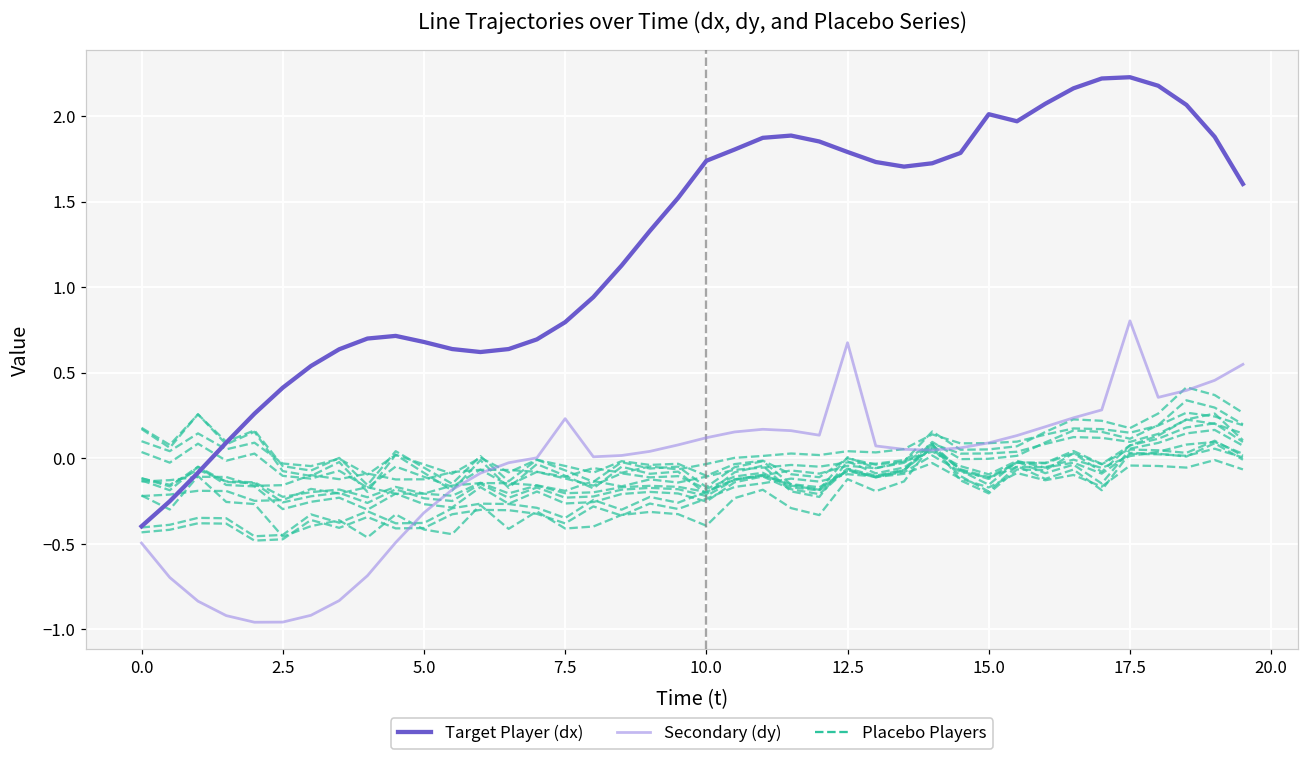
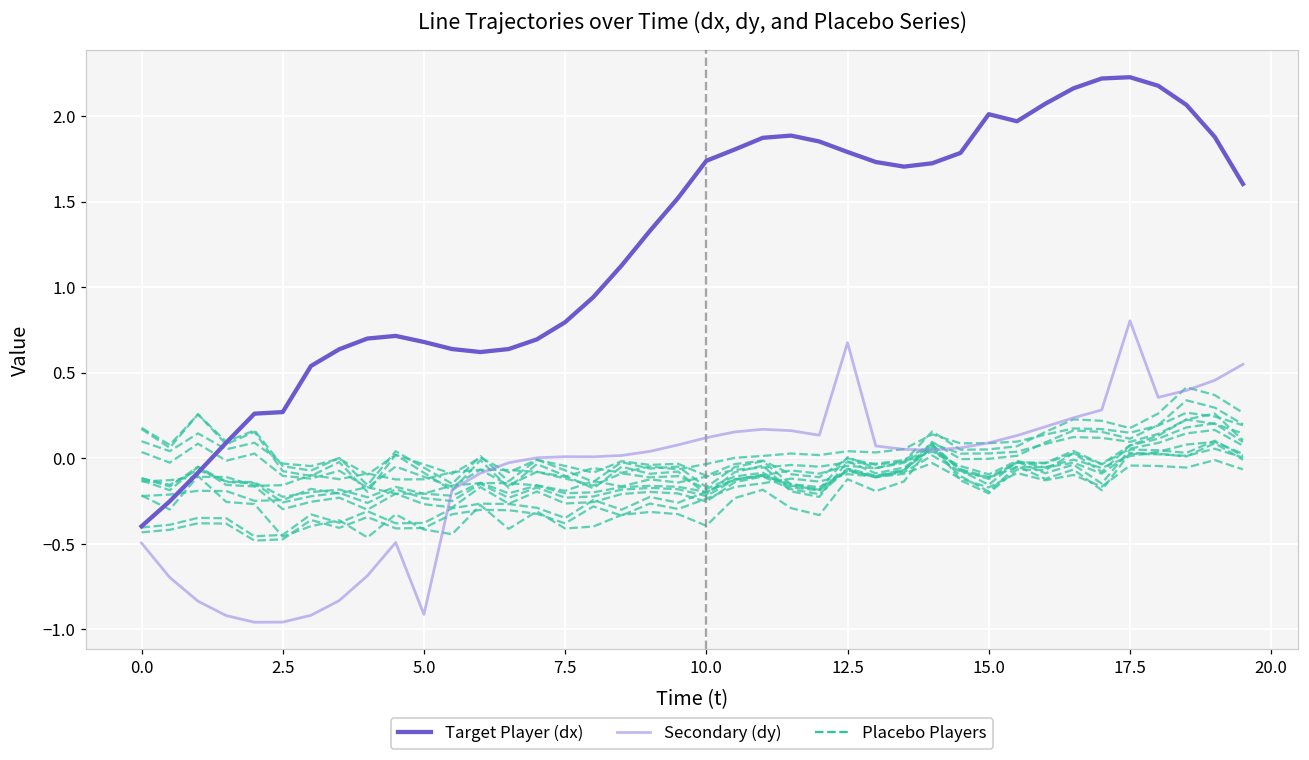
  {
    "Target Player (dx)": {
-     "2.5": 0.41,
+     "2.5": 0.27,
      "5.0": 0.68,
      "7.5": 0.80,
      "10.0": 1.74,
      "12.5": 1.79,
      "15.0": 2.01,
      "17.5": 2.23
    },
    "Secondary (dy)": {
      "0.0": -0.49,
      "2.5": -0.96,
-     "5.0": -0.32,
-     "7.5": 0.23,
+     "5.0": -0.91,
+     "7.5": 0.01,
      "10.0": 0.12,
      "12.5": 0.68,
      "17.5": 0.80
    }
  }
